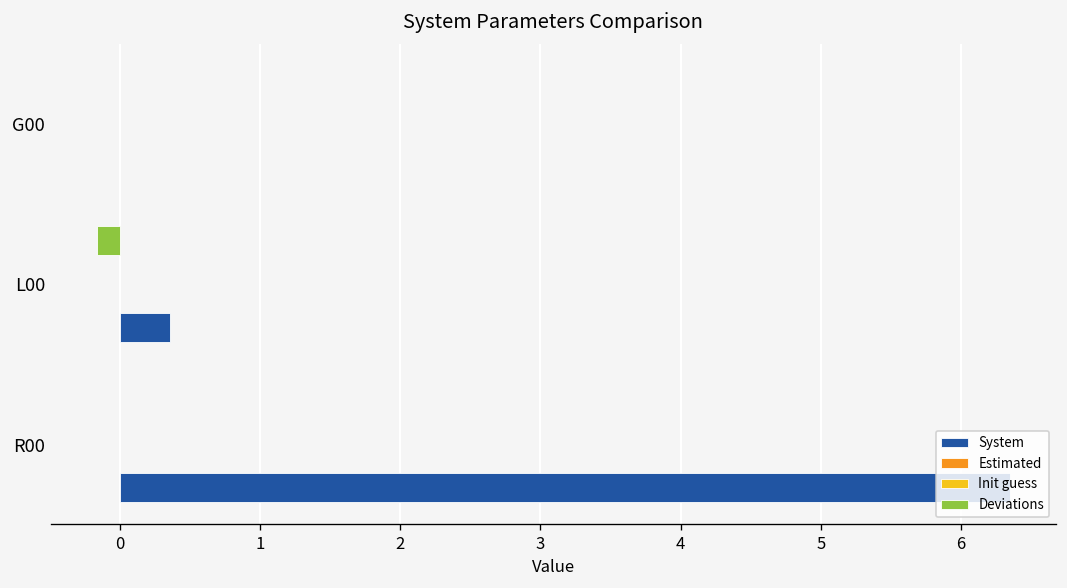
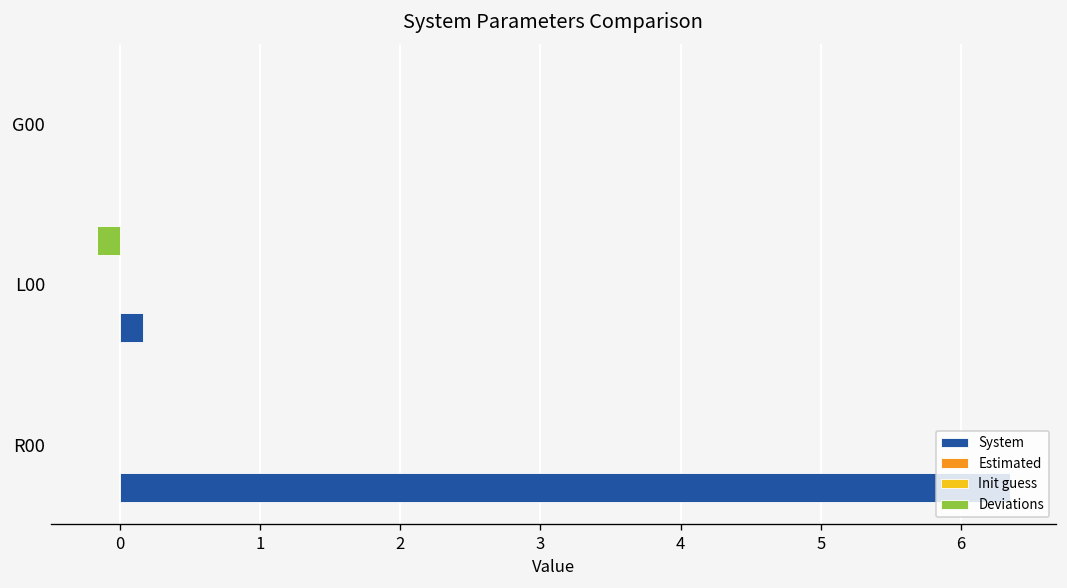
  {
    "System": {
-     "L00": 0.36
+     "L00": 0.17
    },
    "Deviations": {
      "L00": -0.17,
      "R00": 0.00
    }
  }
